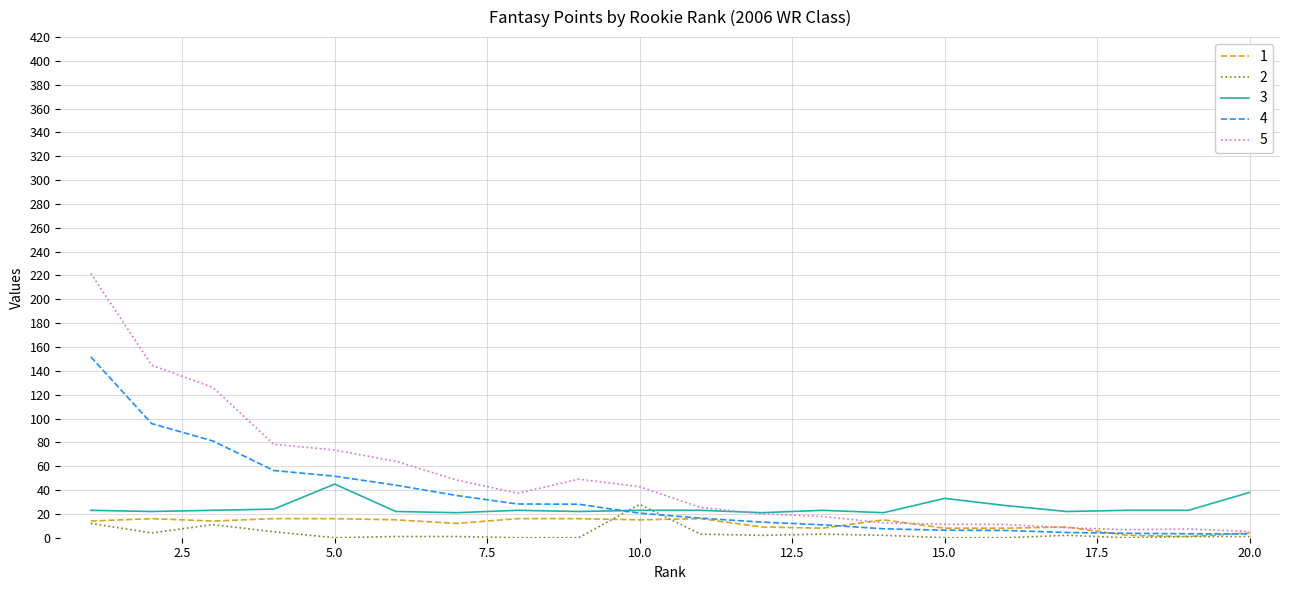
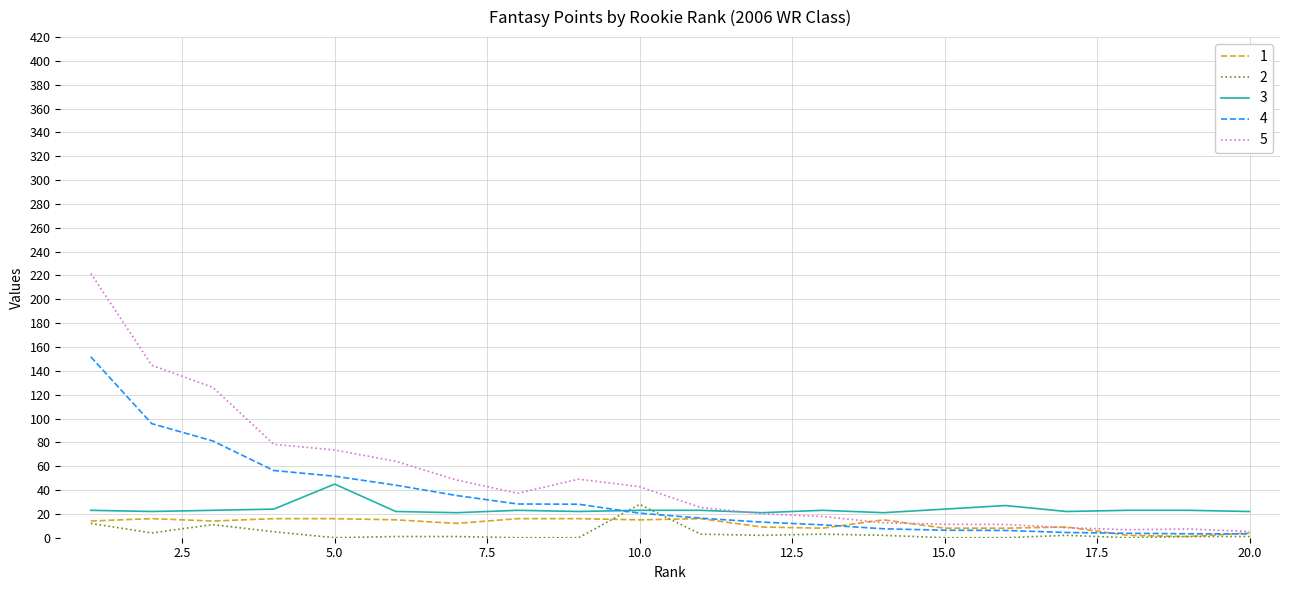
  {
    "1": {
      "5.0": 16,
      "10.0": 15
    },
    "2": {
      "5.0": 0,
      "10.0": 28,
      "15.0": 0,
      "20.0": 1
    },
    "3": {
      "5.0": 45,
      "10.0": 23,
-     "15.0": 33,
-     "20.0": 38
+     "15.0": 24,
+     "20.0": 22
    },
    "4": {
      "5.0": 52,
      "10.0": 21
    },
    "5": {
      "5.0": 74,
      "10.0": 43,
      "15.0": 11
    }
  }
